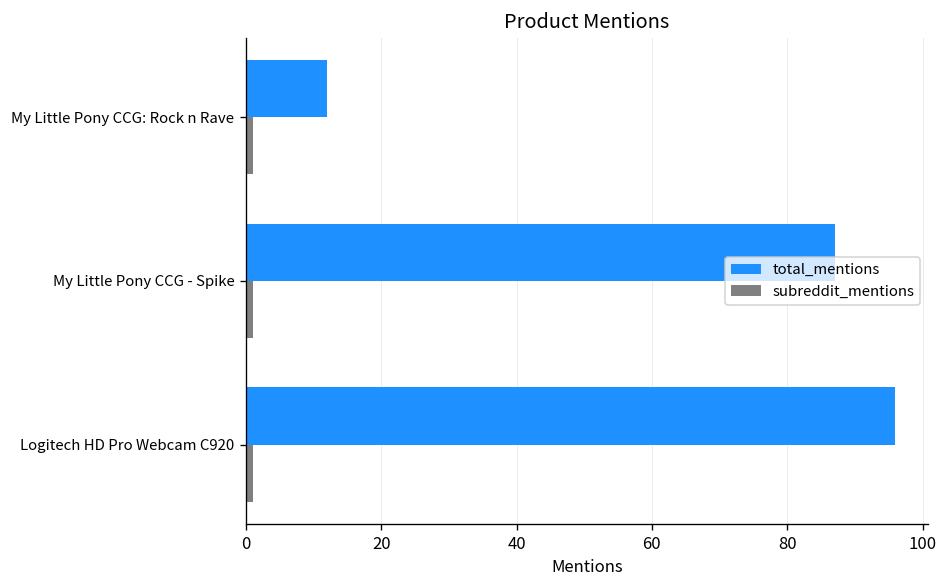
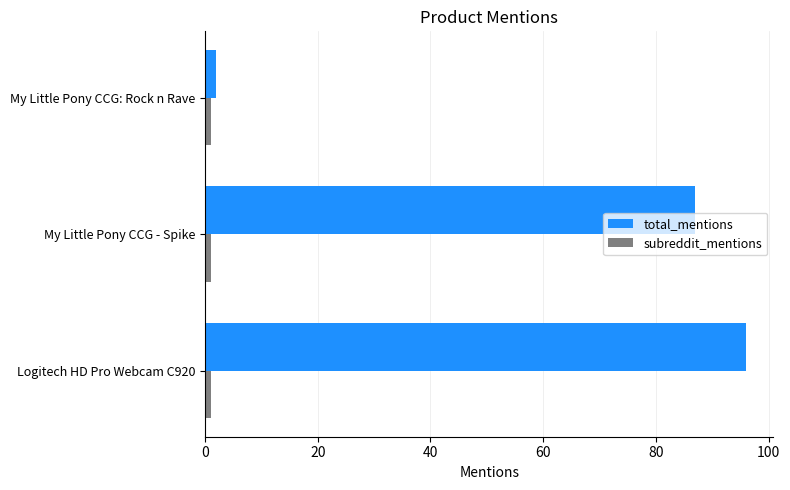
  {
    "total_mentions": {
-     "My Little Pony CCG: Rock n Rave": 12,
+     "My Little Pony CCG: Rock n Rave": 2,
      "My Little Pony CCG - Spike": 87,
      "Logitech HD Pro Webcam C920": 96
    },
    "subreddit_mentions": {
      "My Little Pony CCG: Rock n Rave": 1,
      "My Little Pony CCG - Spike": 1,
      "Logitech HD Pro Webcam C920": 1
    }
  }
